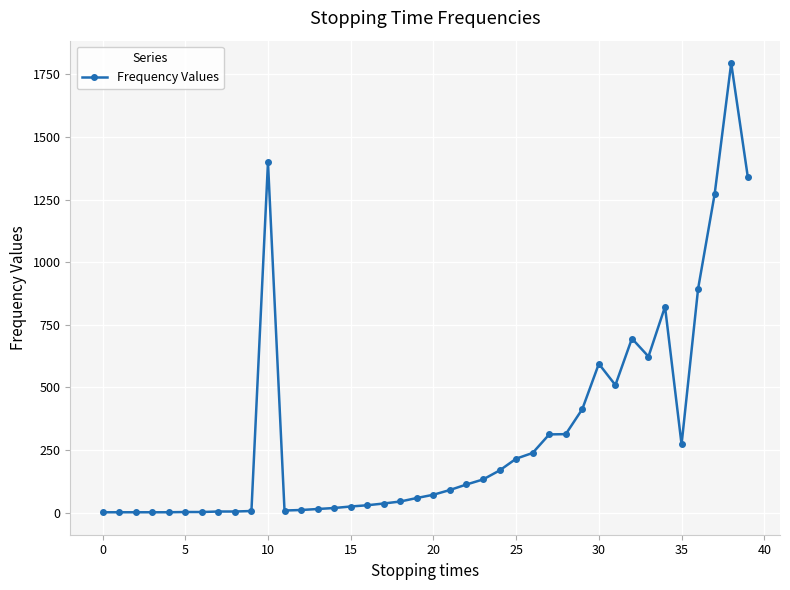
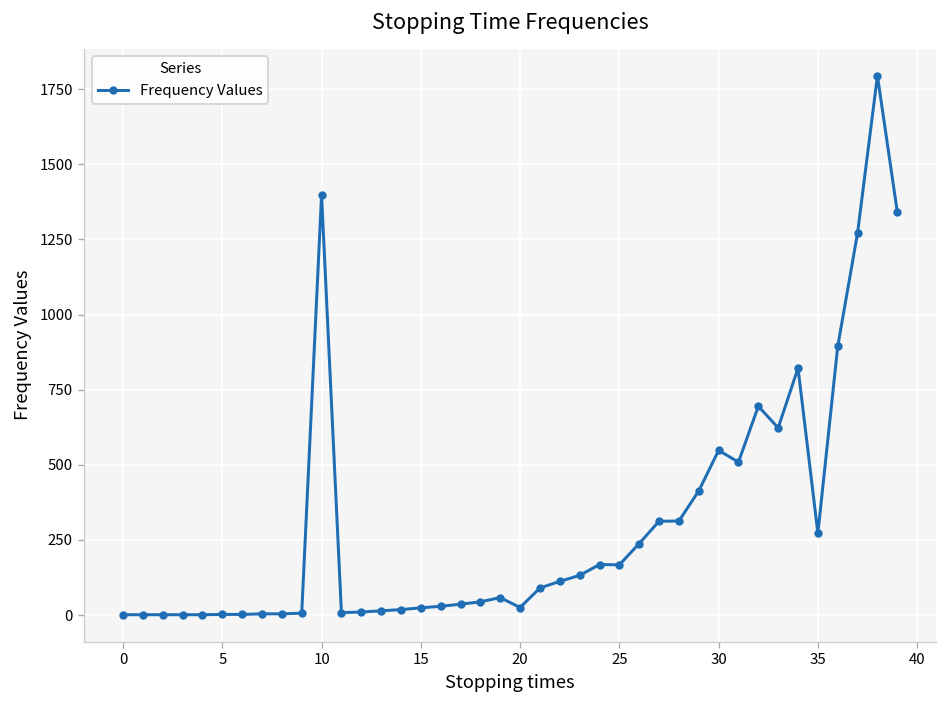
  {
    "0": 0,
    "5": 0,
    "10": 1400,
    "15": 20,
-   "20": 70,
-   "25": 220,
-   "30": 590,
+   "20": 30,
+   "25": 170,
+   "30": 550,
    "35": 270
  }
